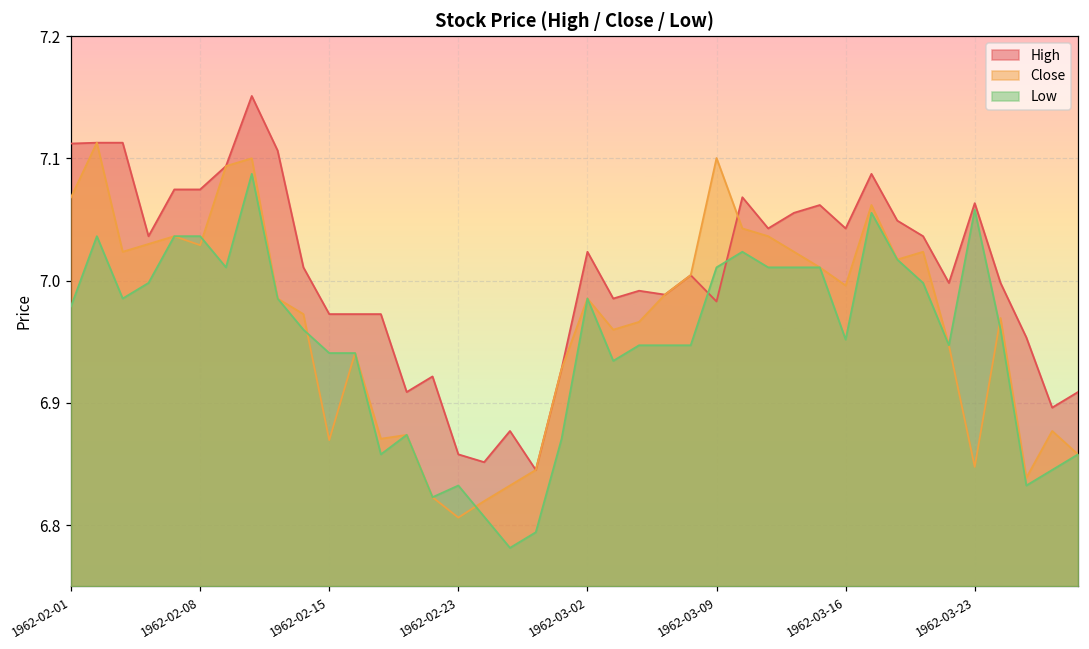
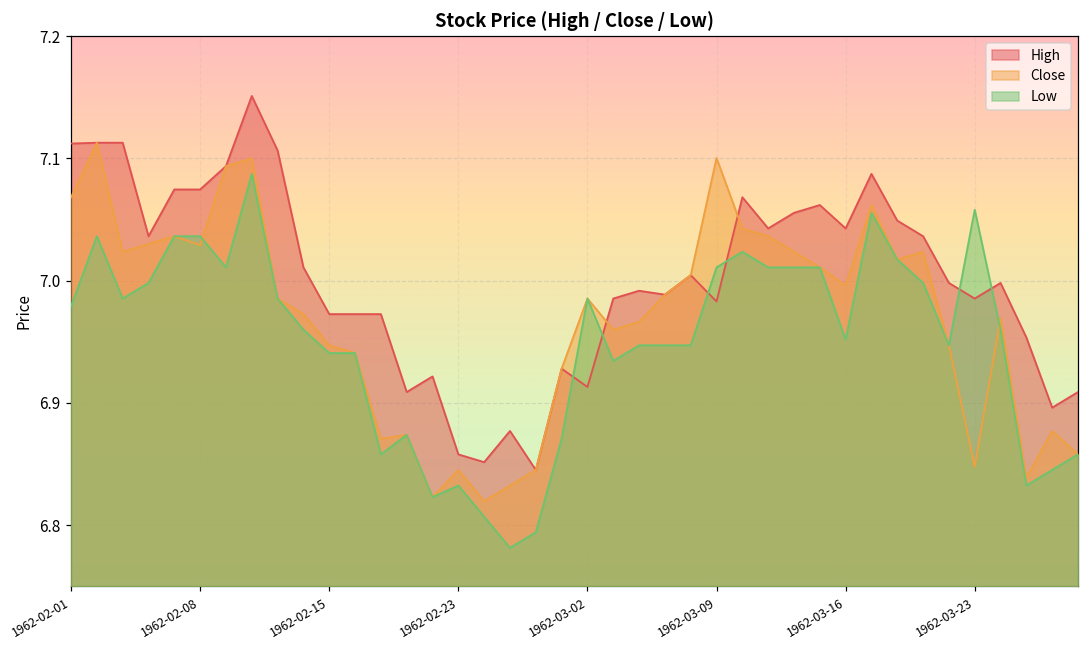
  {
    "High": {
      "1962-02-01": 7.112,
      "1962-02-08": 7.075,
      "1962-02-15": 6.973,
      "1962-02-23": 6.858,
-     "1962-03-02": 7.024,
+     "1962-03-02": 6.913,
      "1962-03-09": 6.983,
      "1962-03-16": 7.043,
-     "1962-03-23": 7.063
+     "1962-03-23": 6.985
    },
    "Close": {
      "1962-02-01": 7.068,
      "1962-02-08": 7.029,
-     "1962-02-15": 6.870,
-     "1962-02-23": 6.806,
+     "1962-02-15": 6.947,
+     "1962-02-23": 6.845,
      "1962-03-09": 7.100,
      "1962-03-16": 6.996,
      "1962-03-23": 6.848
    },
    "Low": {
      "1962-02-01": 6.979,
      "1962-02-08": 7.036,
      "1962-02-15": 6.941,
      "1962-02-23": 6.832,
      "1962-03-09": 7.011,
      "1962-03-16": 6.952,
      "1962-03-23": 7.058
    }
  }
